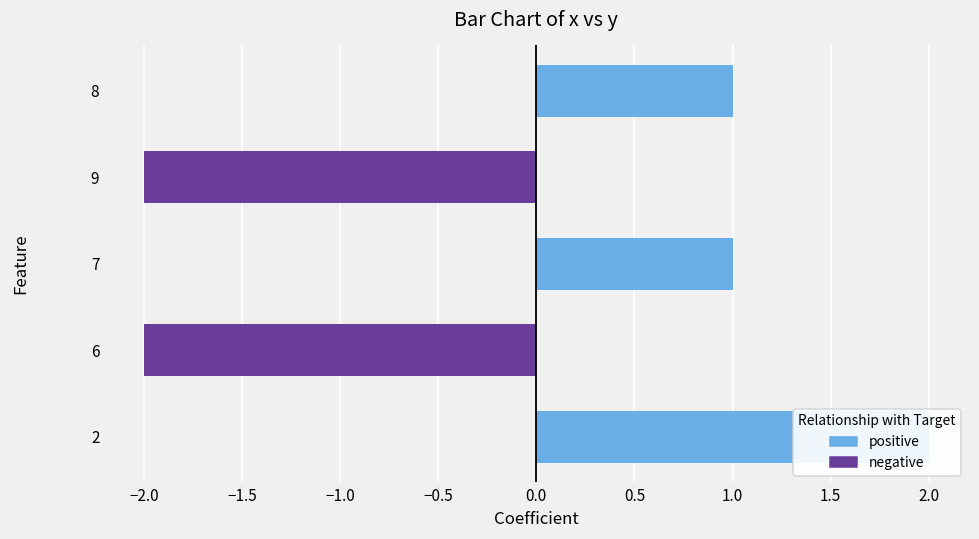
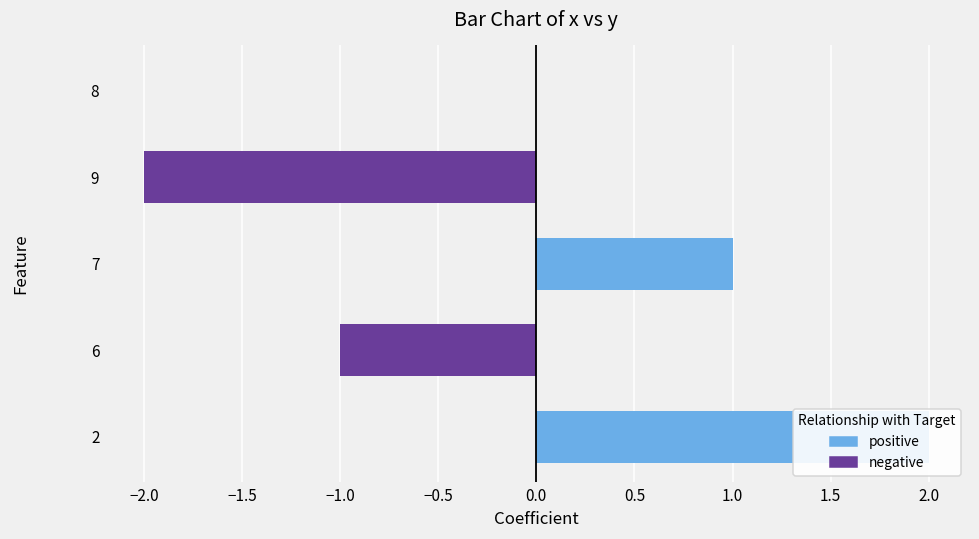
  {
-   "8": 1.00,
+   "8": 0.00,
    "9": -2.00,
    "7": 1.00,
-   "6": -2.00
+   "6": -1.00
  }
